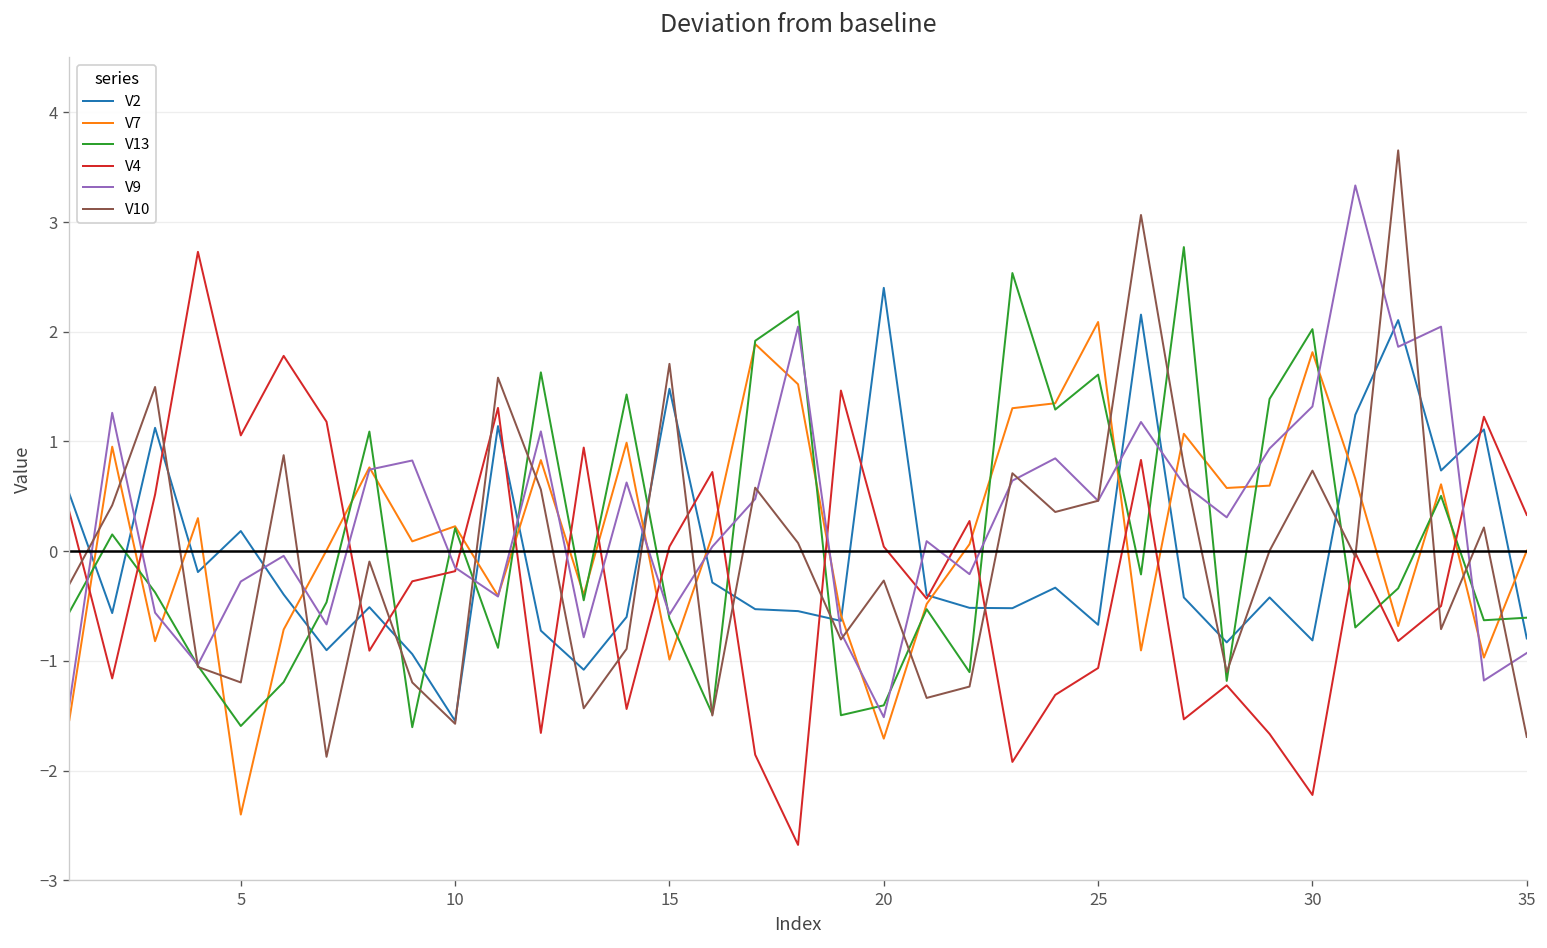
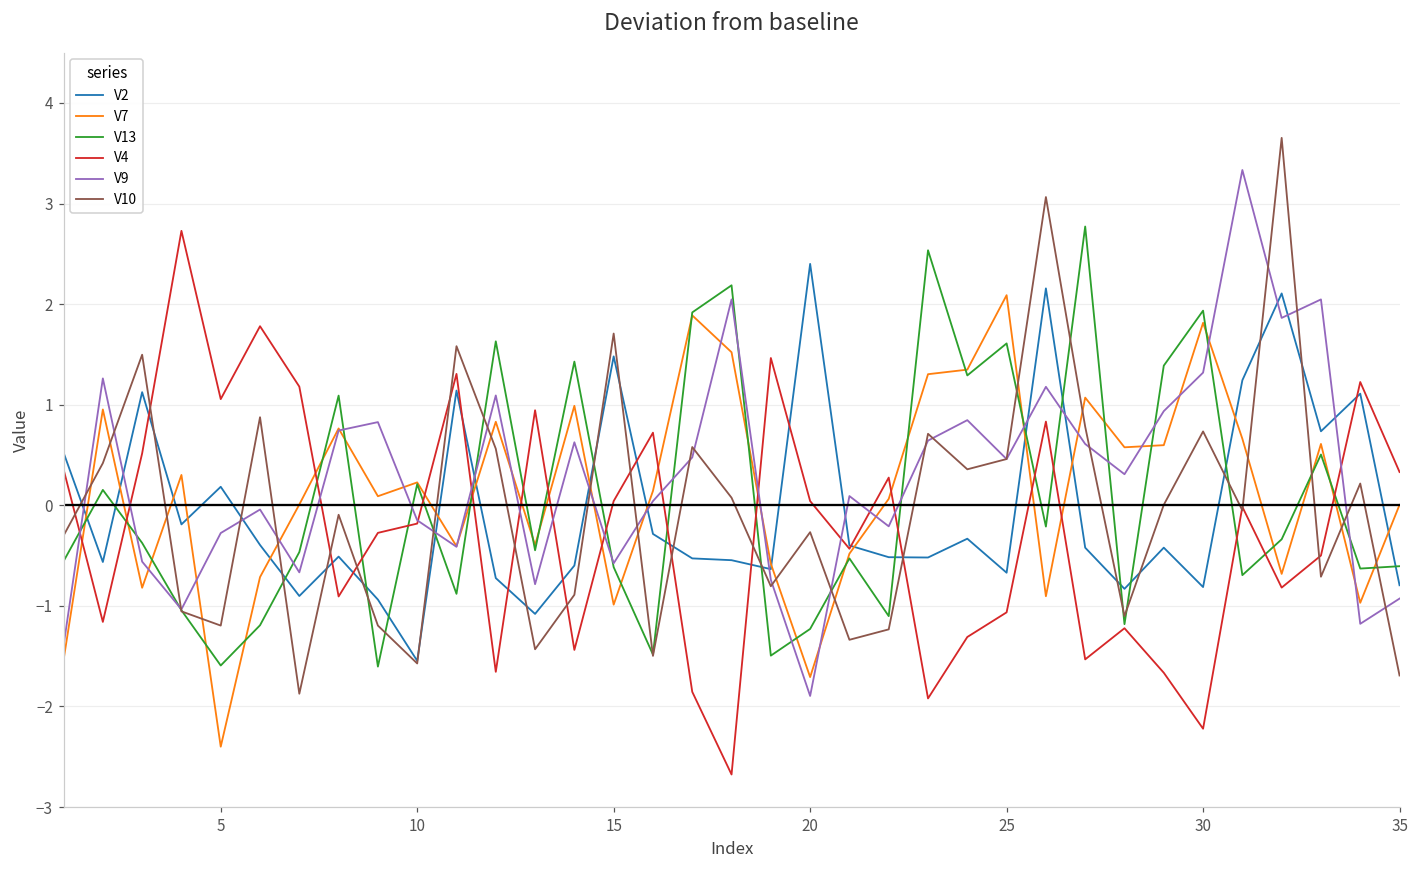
  {
    "V2": {
      "5": 0.2,
      "15": 1.5,
      "20": 2.4,
      "25": -0.7,
      "30": -0.8,
      "35": -0.8
    },
    "V7": {
      "5": -2.4,
      "15": -1.0,
      "20": -1.7,
      "25": 2.1,
      "30": 1.8,
      "35": 0.0
    },
    "V13": {
      "5": -1.6,
      "15": -0.6,
-     "20": -1.4,
+     "20": -1.2,
      "25": 1.6,
-     "30": 2.0,
+     "30": 1.9,
      "35": -0.6
    },
    "V4": {
      "5": 1.1,
      "10": -0.2,
      "15": 0.0,
      "20": 0.0,
      "25": -1.1,
      "30": -2.2,
      "35": 0.3
    },
    "V9": {
      "5": -0.3,
      "10": -0.1,
      "15": -0.6,
-     "20": -1.5,
+     "20": -1.9,
      "30": 1.3,
      "35": -0.9
    },
    "V10": {
      "5": -1.2,
      "15": 1.7,
      "20": -0.3,
      "30": 0.7,
      "35": -1.7
    }
  }
